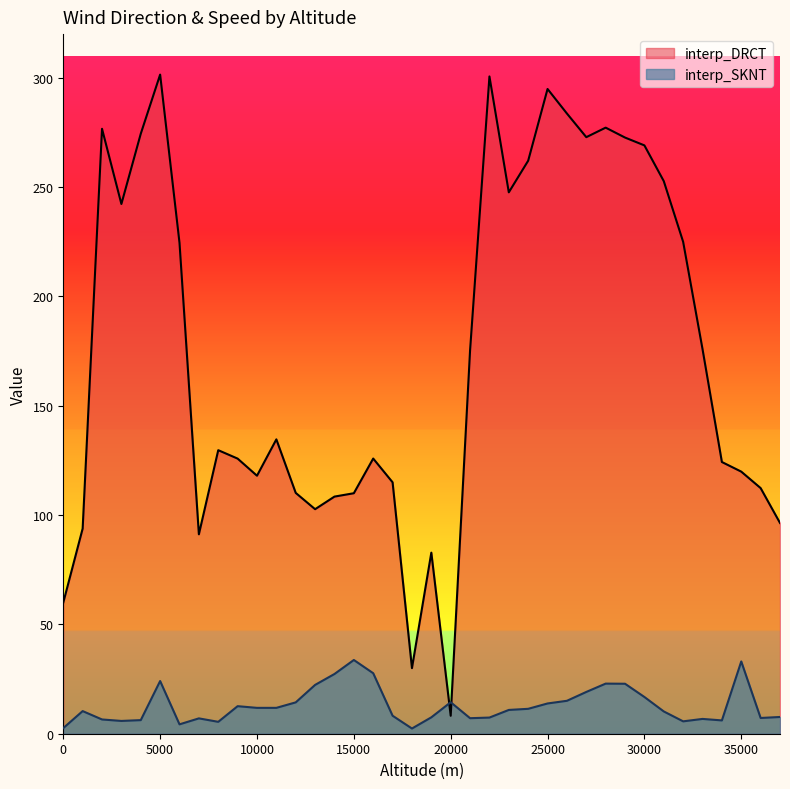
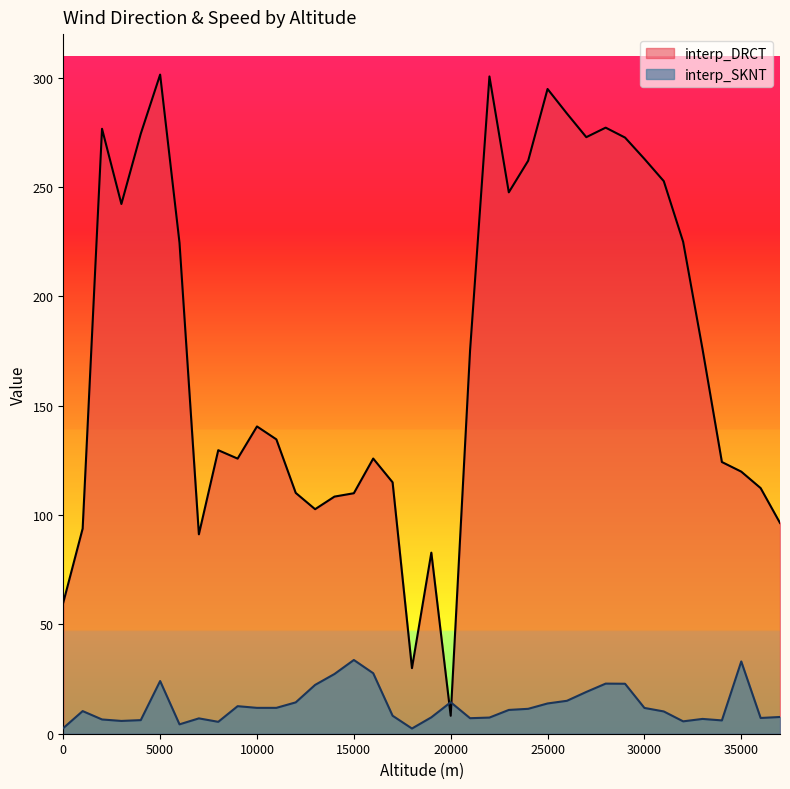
  {
    "interp_DRCT": {
      "0": 60,
      "5000": 301,
-     "10000": 118,
+     "10000": 141,
      "15000": 110,
      "20000": 8,
      "25000": 295,
-     "30000": 269,
+     "30000": 263,
      "35000": 120
    },
    "interp_SKNT": {
      "0": 3,
      "5000": 24,
      "10000": 12,
      "15000": 34,
      "20000": 14,
      "25000": 14,
-     "30000": 17,
+     "30000": 12,
      "35000": 33
    }
  }
